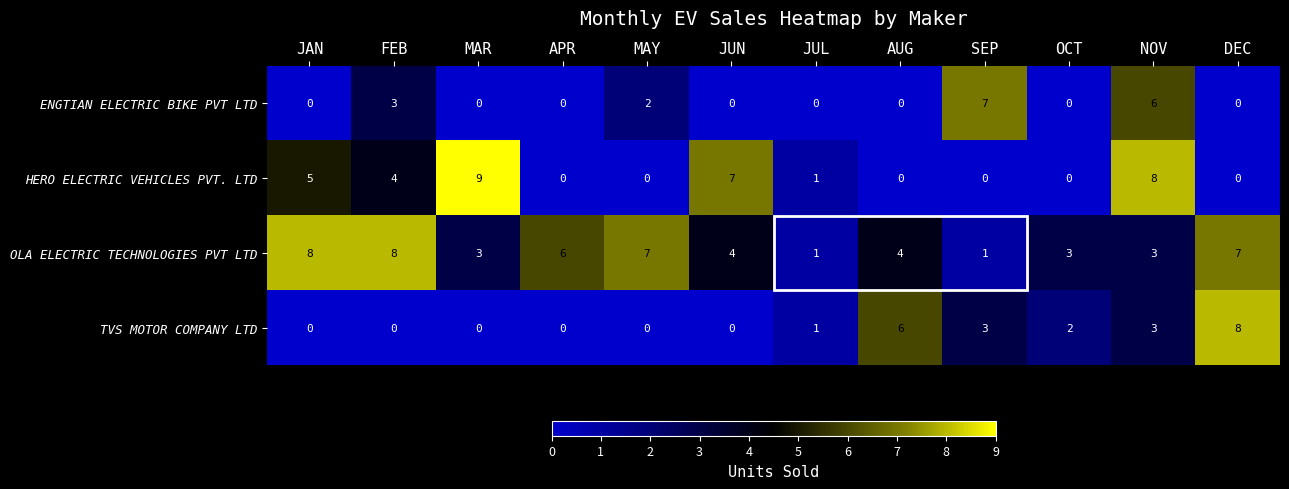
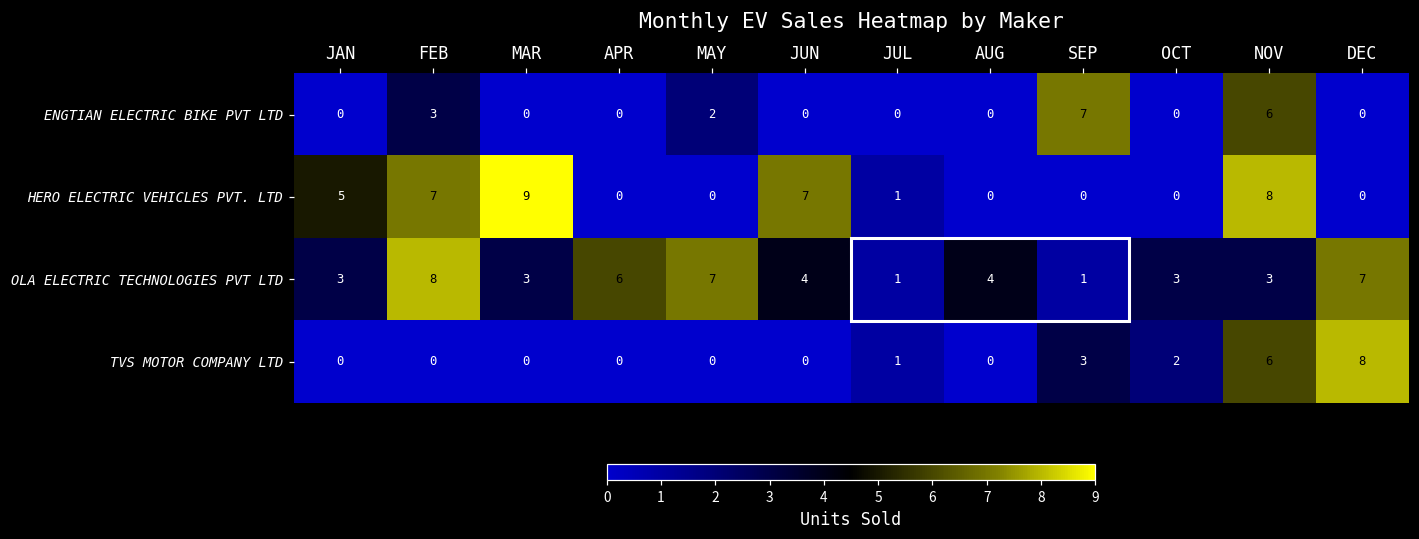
  {
    "ENGTIAN ELECTRIC BIKE PVT LTD": {
      "JAN": 0,
      "FEB": 3,
      "MAR": 0,
      "APR": 0,
      "MAY": 2,
      "JUN": 0,
      "JUL": 0,
      "AUG": 0,
      "SEP": 7,
      "OCT": 0,
      "NOV": 6,
      "DEC": 0
    },
    "HERO ELECTRIC VEHICLES PVT. LTD": {
      "JAN": 5,
-     "FEB": 4,
+     "FEB": 7,
      "MAR": 9,
      "APR": 0,
      "MAY": 0,
      "JUN": 7,
      "JUL": 1,
      "AUG": 0,
      "SEP": 0,
      "OCT": 0,
      "NOV": 8,
      "DEC": 0
    },
    "OLA ELECTRIC TECHNOLOGIES PVT LTD": {
-     "JAN": 8,
+     "JAN": 3,
      "FEB": 8,
      "MAR": 3,
      "APR": 6,
      "MAY": 7,
      "JUN": 4,
      "JUL": 1,
      "AUG": 4,
      "SEP": 1,
      "OCT": 3,
      "NOV": 3,
      "DEC": 7
    },
    "TVS MOTOR COMPANY LTD": {
      "JAN": 0,
      "FEB": 0,
      "MAR": 0,
      "APR": 0,
      "MAY": 0,
      "JUN": 0,
      "JUL": 1,
-     "AUG": 6,
+     "AUG": 0,
      "SEP": 3,
      "OCT": 2,
-     "NOV": 3,
+     "NOV": 6,
      "DEC": 8
    }
  }
